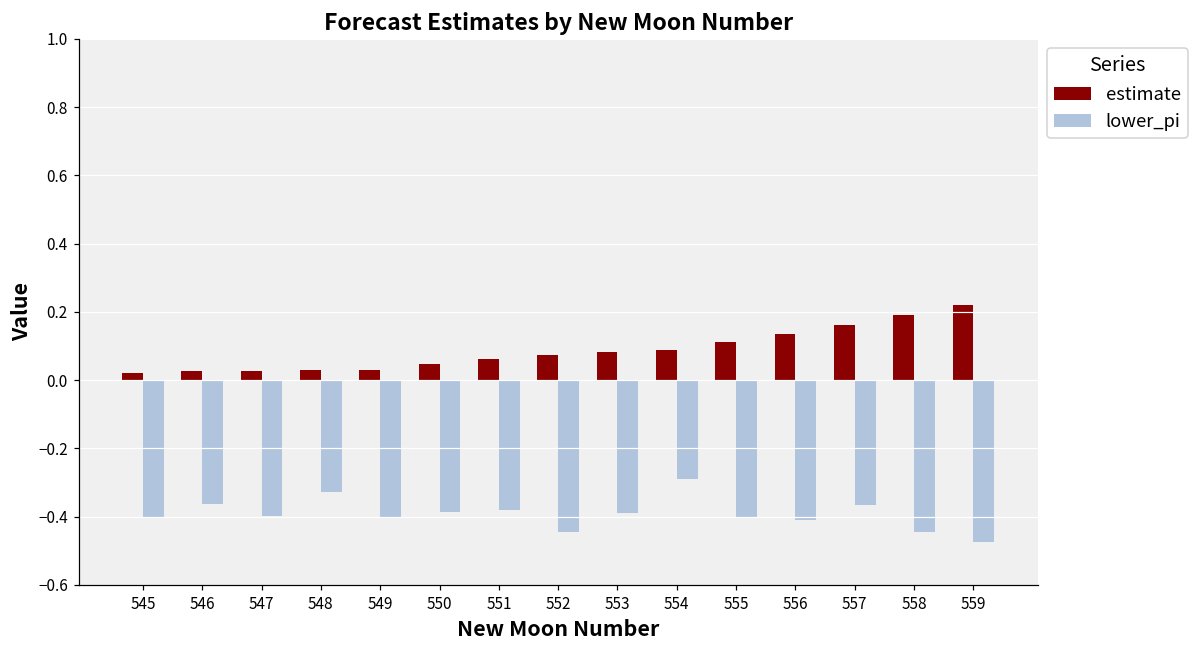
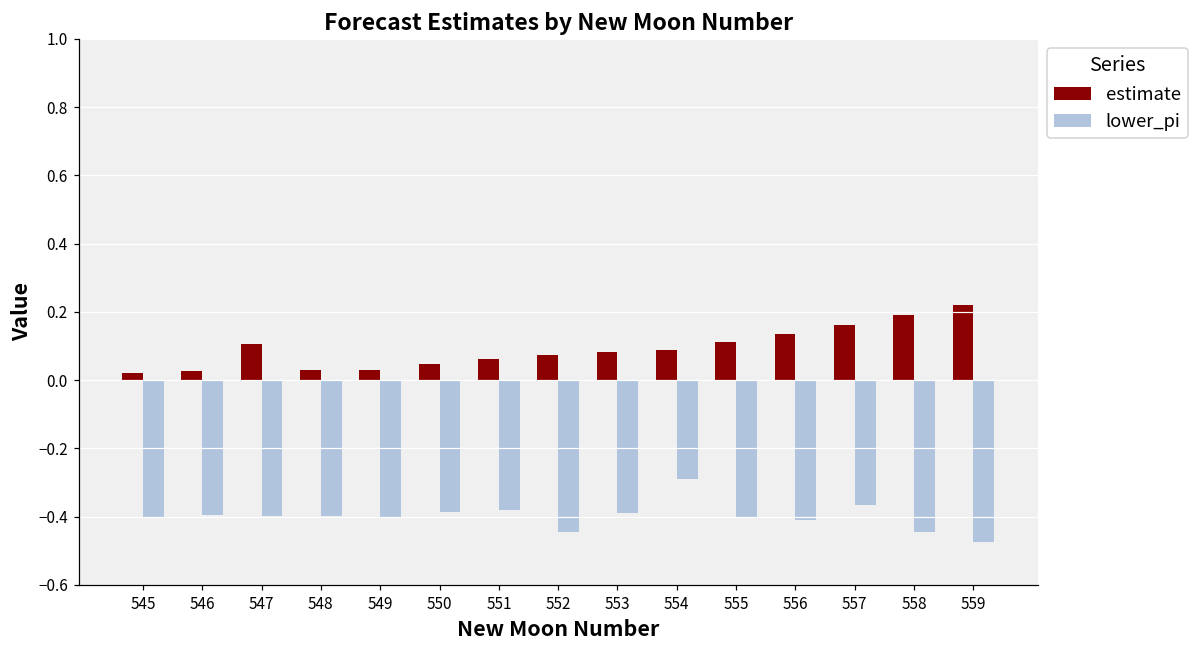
  {
    "estimate": {
      "545": 0.02,
      "546": 0.03,
-     "547": 0.03,
+     "547": 0.11,
      "548": 0.03,
      "549": 0.03,
      "550": 0.05,
      "551": 0.06,
      "552": 0.07,
      "553": 0.08,
      "554": 0.09,
      "555": 0.11,
      "556": 0.13,
      "557": 0.16,
      "558": 0.19,
      "559": 0.22
    },
    "lower_pi": {
      "545": -0.40,
-     "546": -0.36,
+     "546": -0.40,
      "547": -0.40,
-     "548": -0.33,
+     "548": -0.40,
      "549": -0.40,
      "550": -0.39,
      "551": -0.38,
      "552": -0.44,
      "553": -0.39,
      "554": -0.29,
      "555": -0.40,
      "556": -0.41,
      "557": -0.36,
      "558": -0.45,
      "559": -0.48
    }
  }
